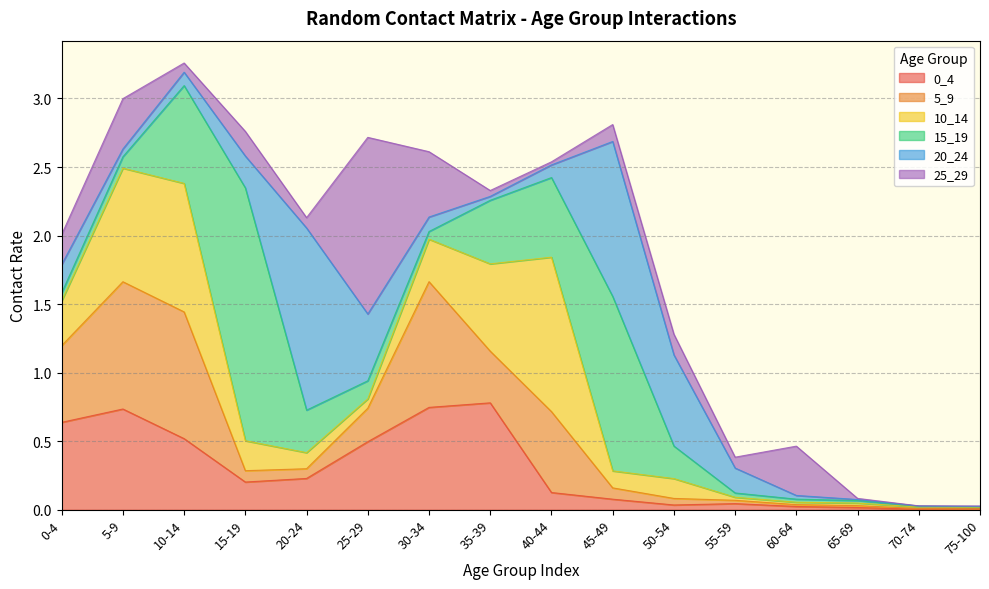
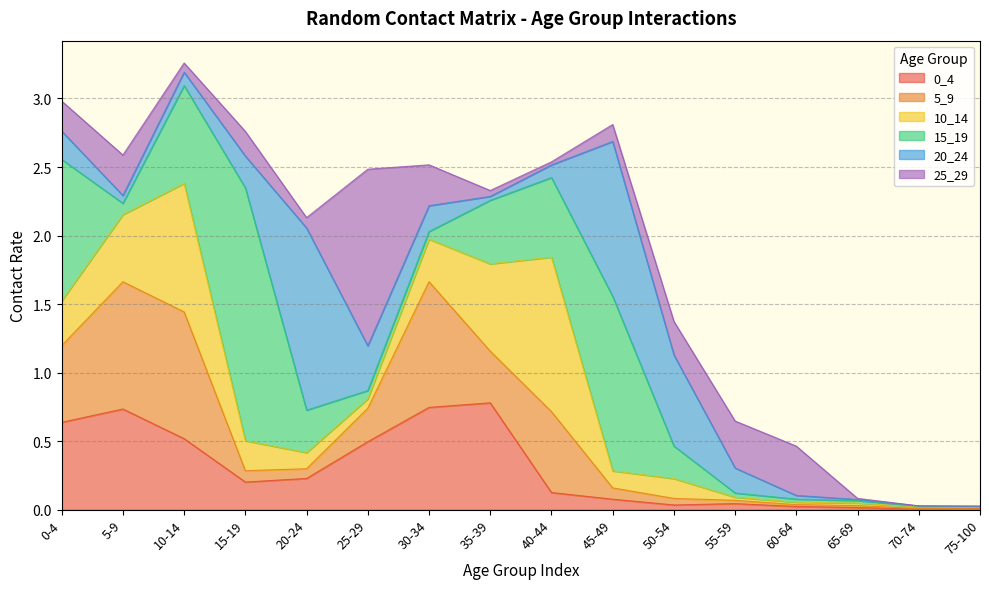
  {
    "10_14": {
      "0-4": 0.33,
-     "5-9": 0.83,
+     "5-9": 0.49,
      "10-14": 0.94,
      "15-19": 0.22,
      "20-24": 0.12,
      "25-29": 0.07,
      "30-34": 0.31,
      "35-39": 0.64,
      "40-44": 1.13,
      "45-49": 0.12,
      "50-54": 0.14,
      "55-59": 0.02
    },
    "15_19": {
-     "0-4": 0.06,
+     "0-4": 1.03,
      "5-9": 0.08,
      "10-14": 0.71,
      "15-19": 1.84,
      "20-24": 0.31,
-     "25-29": 0.13,
+     "25-29": 0.06,
      "30-34": 0.06,
      "35-39": 0.46,
      "40-44": 0.58,
      "45-49": 1.27,
      "50-54": 0.24,
      "55-59": 0.03,
      "60-64": 0.02
    },
    "20_24": {
      "0-4": 0.21,
      "5-9": 0.06,
      "10-14": 0.10,
      "15-19": 0.23,
      "20-24": 1.33,
-     "25-29": 0.49,
-     "30-34": 0.11,
+     "25-29": 0.33,
+     "30-34": 0.19,
      "35-39": 0.03,
      "40-44": 0.09,
      "45-49": 1.13,
      "50-54": 0.66,
      "55-59": 0.18,
      "60-64": 0.03
    },
    "25_29": {
      "0-4": 0.22,
-     "5-9": 0.37,
+     "5-9": 0.30,
      "10-14": 0.07,
      "15-19": 0.18,
      "20-24": 0.08,
      "25-29": 1.29,
-     "30-34": 0.48,
+     "30-34": 0.30,
      "35-39": 0.04,
      "40-44": 0.02,
      "45-49": 0.12,
-     "50-54": 0.15,
-     "55-59": 0.08,
+     "50-54": 0.24,
+     "55-59": 0.34,
      "60-64": 0.36
    }
  }
